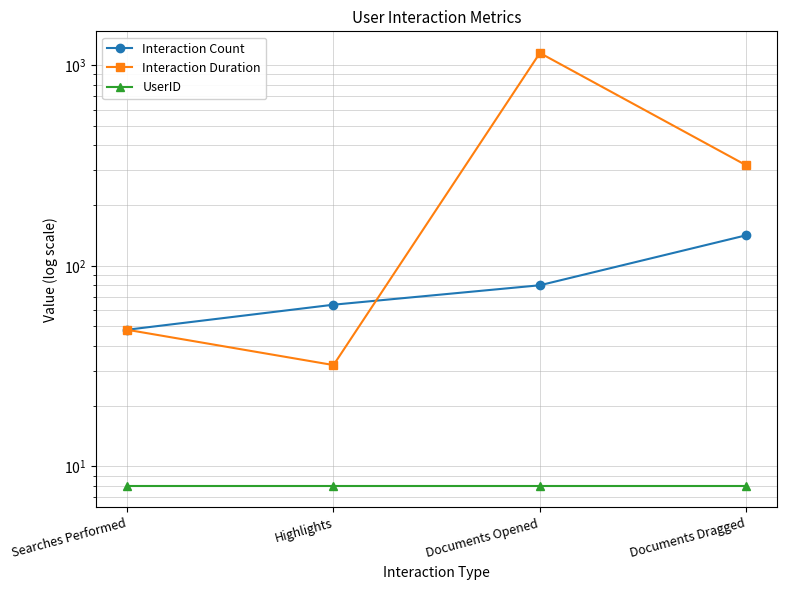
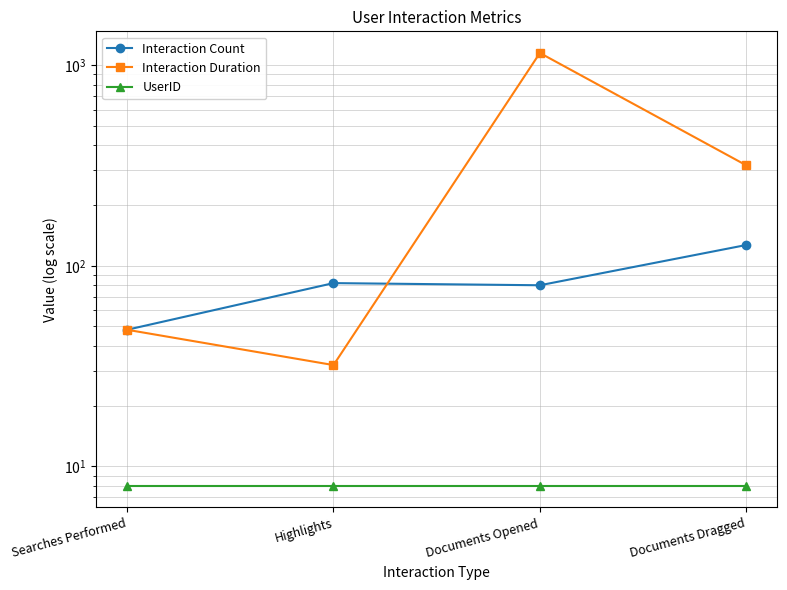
  {
    "Interaction Count": {
-     "Highlights": 64,
+     "Highlights": 82,
      "Documents Opened": 80,
-     "Documents Dragged": 140
+     "Documents Dragged": 130
    },
    "Interaction Duration": {
      "Highlights": 32,
      "Documents Opened": 1200,
      "Documents Dragged": 320
    },
    "UserID": {
      "Searches Performed": 8,
      "Highlights": 8,
      "Documents Opened": 8,
      "Documents Dragged": 8
    }
  }
